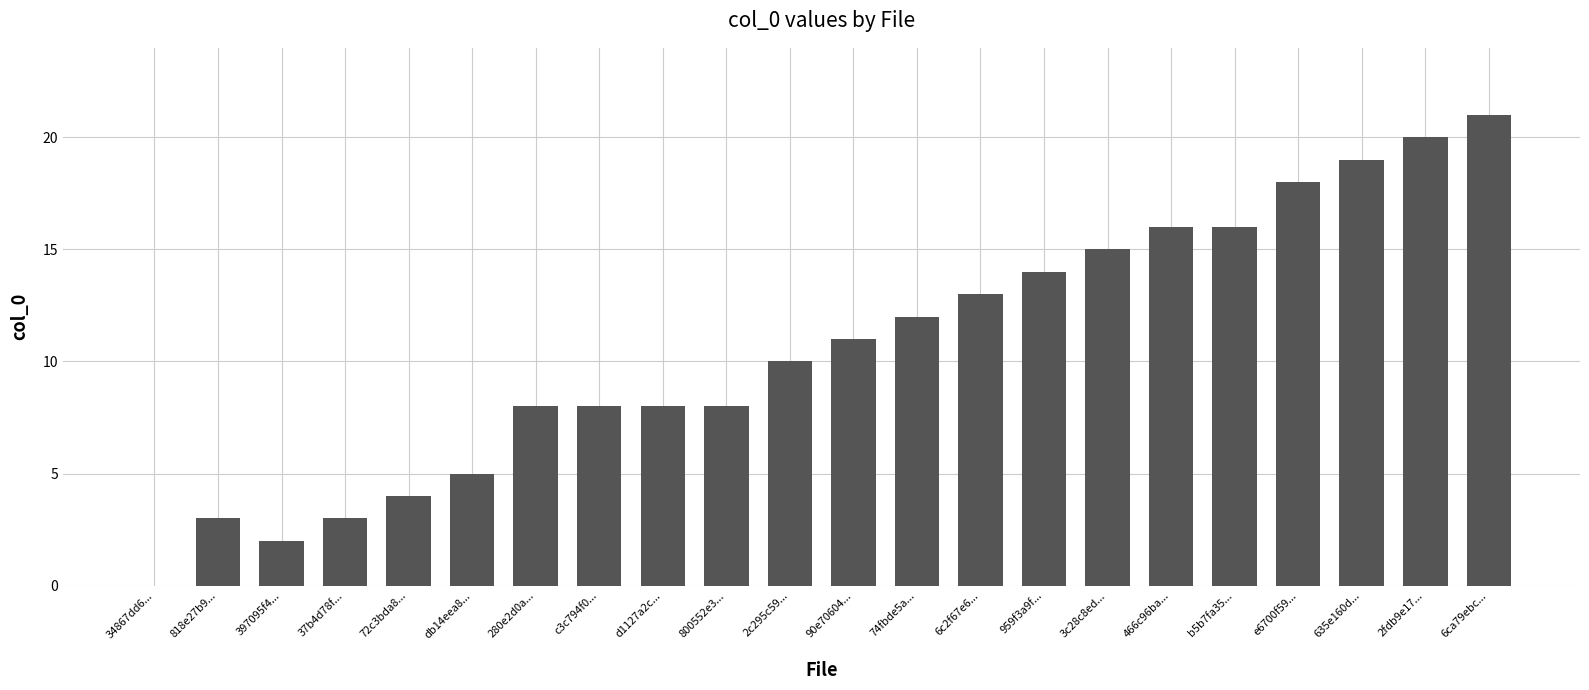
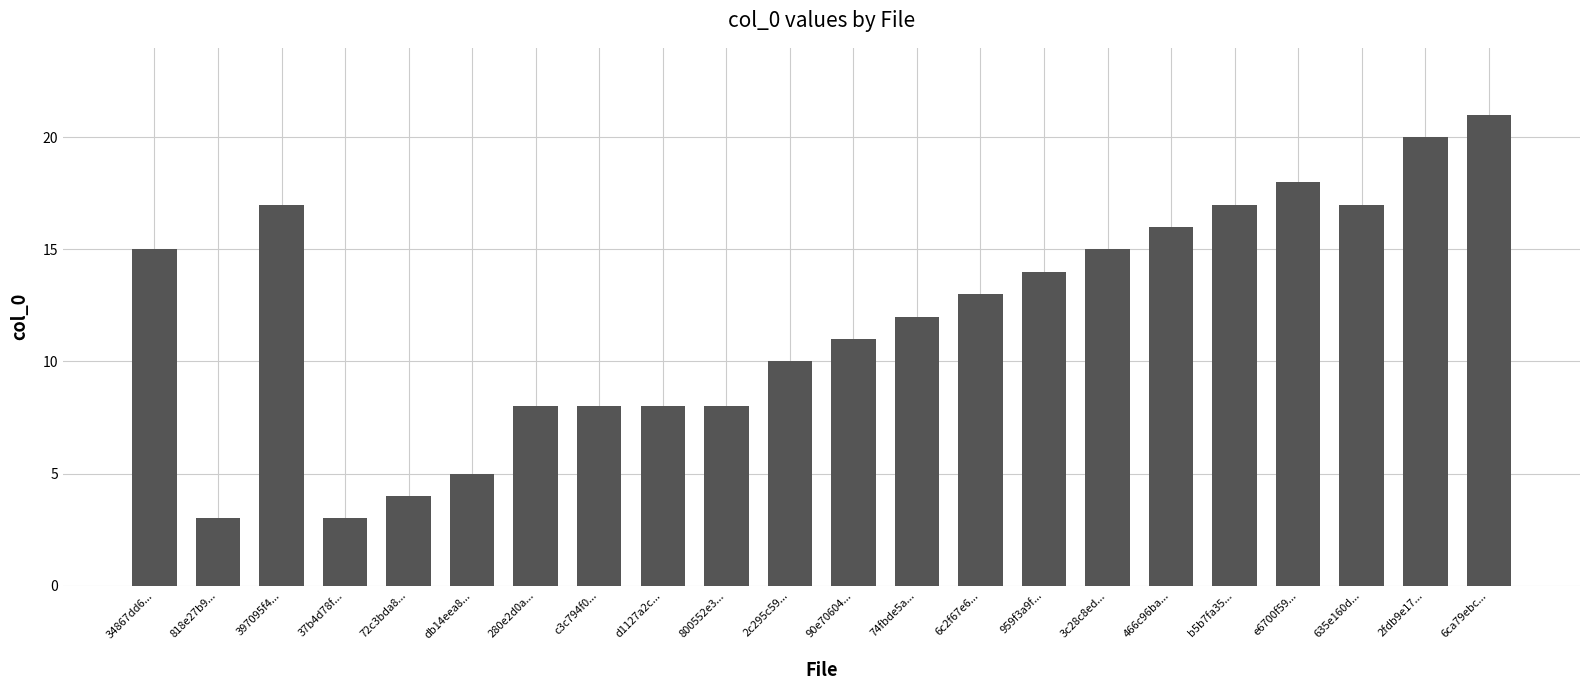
  {
-   "34867dd6...": 0,
+   "34867dd6...": 15,
    "818e27b9...": 3,
-   "397095f4...": 2,
+   "397095f4...": 17,
    "37b4d78f...": 3,
    "72c3bda8...": 4,
    "db14eea8...": 5,
    "280e2d0a...": 8,
    "c3c794f0...": 8,
    "d1127a2c...": 8,
    "800552e3...": 8,
    "2c295c59...": 10,
    "90e70604...": 11,
    "74fbde5a...": 12,
    "6c2f67e6...": 13,
    "959f3a9f...": 14,
    "3c28c8ed...": 15,
    "466c96ba...": 16,
-   "b5b7fa35...": 16,
+   "b5b7fa35...": 17,
    "e6700f59...": 18,
-   "635e160d...": 19,
+   "635e160d...": 17,
    "2fdb9e17...": 20,
    "6ca79ebc...": 21
  }
